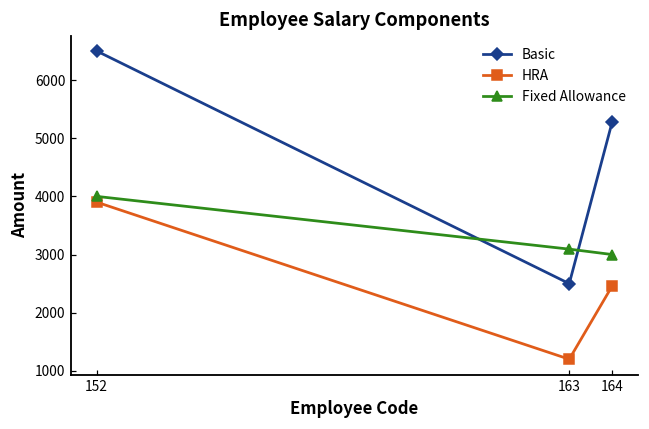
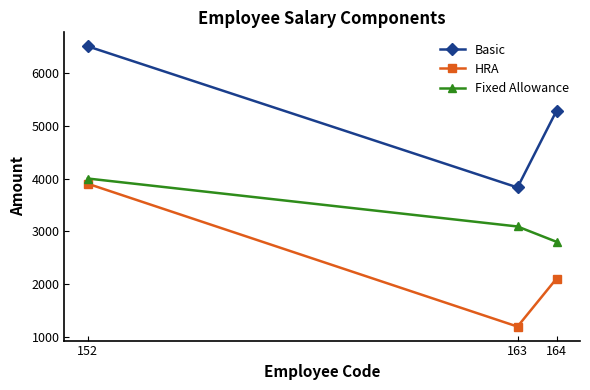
  {
    "Basic": {
      "152": 6500,
-     "163": 2500,
+     "163": 3800,
      "164": 5300
    },
    "HRA": {
      "152": 3900,
      "163": 1200,
-     "164": 2500
+     "164": 2100
    },
    "Fixed Allowance": {
      "152": 4000,
      "163": 3100,
-     "164": 3000
+     "164": 2800
    }
  }
